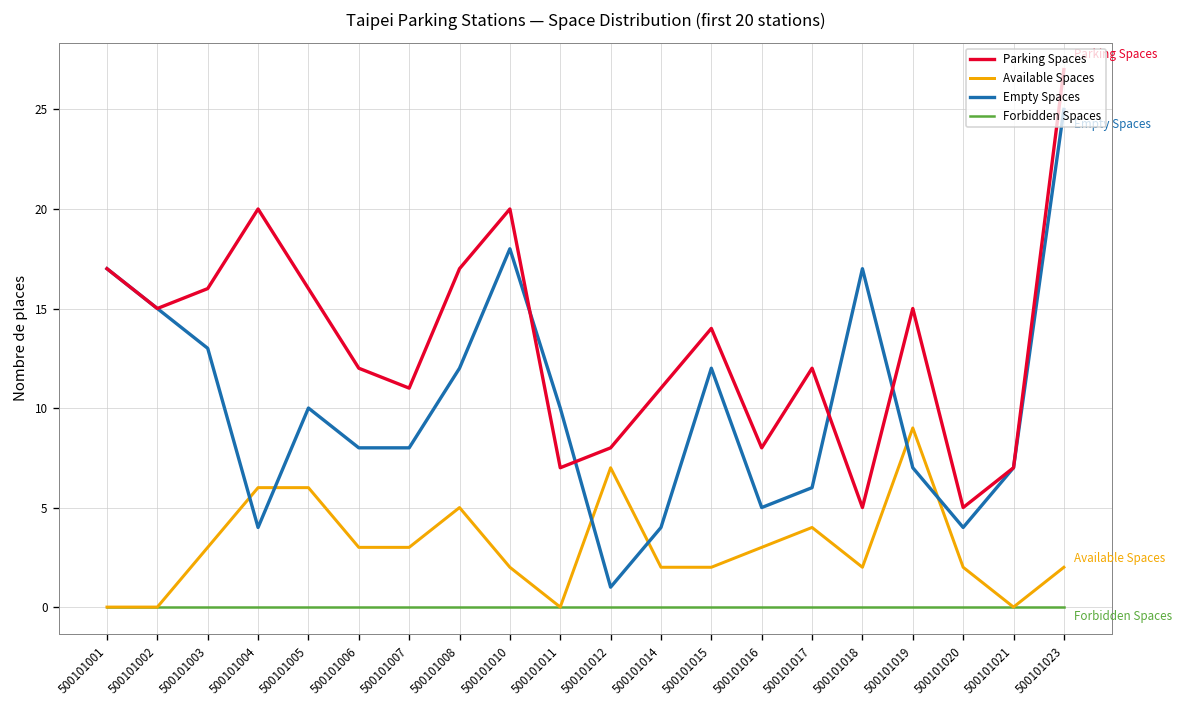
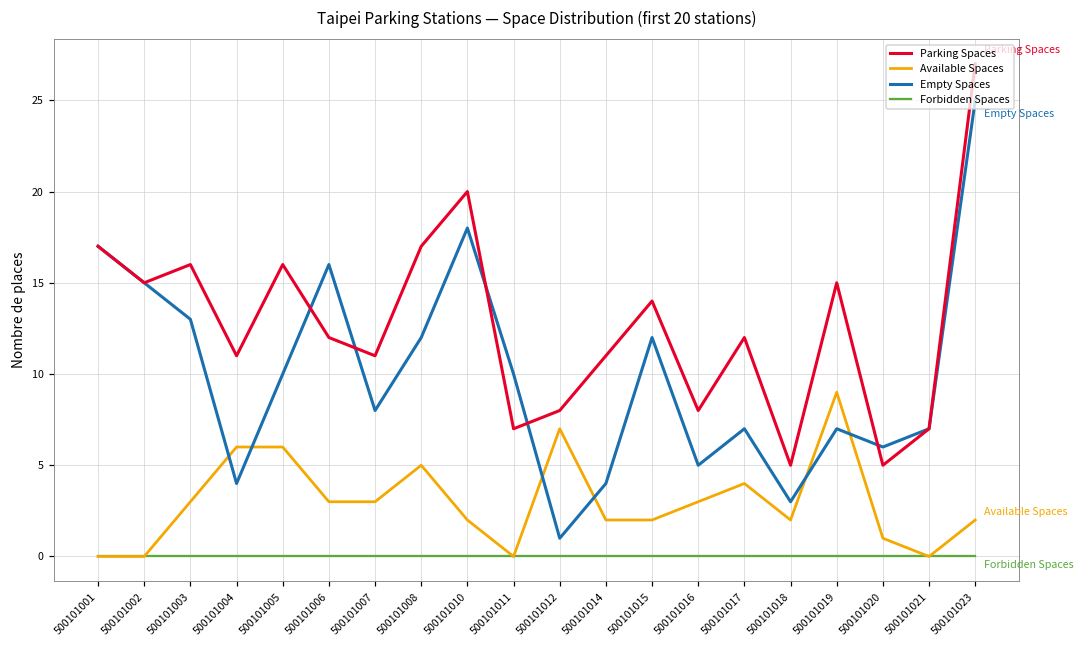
  {
    "Parking Spaces": {
      "500101003": 16,
-     "500101004": 20,
+     "500101004": 11,
      "500101005": 16,
      "500101006": 12,
      "500101007": 11,
      "500101008": 17,
      "500101010": 20,
      "500101011": 7,
      "500101012": 8,
      "500101014": 11,
      "500101015": 14,
      "500101016": 8,
      "500101017": 12,
      "500101018": 5,
      "500101019": 15,
      "500101020": 5
    },
    "Available Spaces": {
      "500101003": 3,
      "500101004": 6,
      "500101005": 6,
      "500101006": 3,
      "500101007": 3,
      "500101008": 5,
      "500101010": 2,
      "500101012": 7,
      "500101014": 2,
      "500101015": 2,
      "500101016": 3,
      "500101017": 4,
      "500101018": 2,
      "500101019": 9,
-     "500101020": 2,
+     "500101020": 1,
      "500101023": 2
    },
    "Empty Spaces": {
      "500101003": 13,
      "500101004": 4,
      "500101005": 10,
-     "500101006": 8,
+     "500101006": 16,
      "500101007": 8,
      "500101008": 12,
      "500101010": 18,
      "500101011": 10,
      "500101012": 1,
      "500101014": 4,
      "500101015": 12,
      "500101016": 5,
-     "500101017": 6,
-     "500101018": 17,
+     "500101017": 7,
+     "500101018": 3,
      "500101019": 7,
-     "500101020": 4
+     "500101020": 6
    },
    "Forbidden Spaces": {
      "500101003": 0,
      "500101004": 0,
      "500101005": 0,
      "500101006": 0,
      "500101007": 0,
      "500101008": 0,
      "500101010": 0,
      "500101012": 0,
      "500101014": 0,
      "500101015": 0,
      "500101016": 0,
      "500101017": 0,
      "500101018": 0,
      "500101019": 0,
      "500101020": 0,
      "500101023": 0
    }
  }
